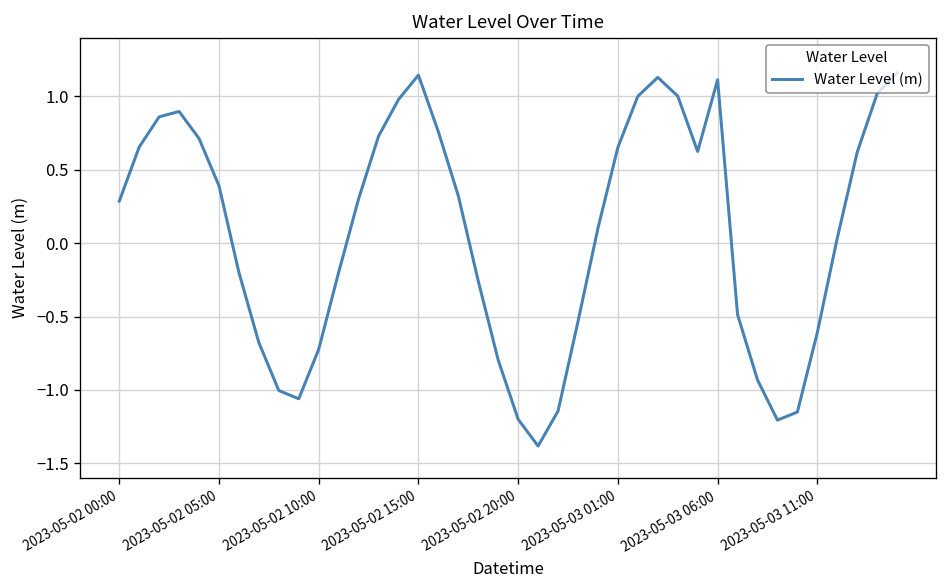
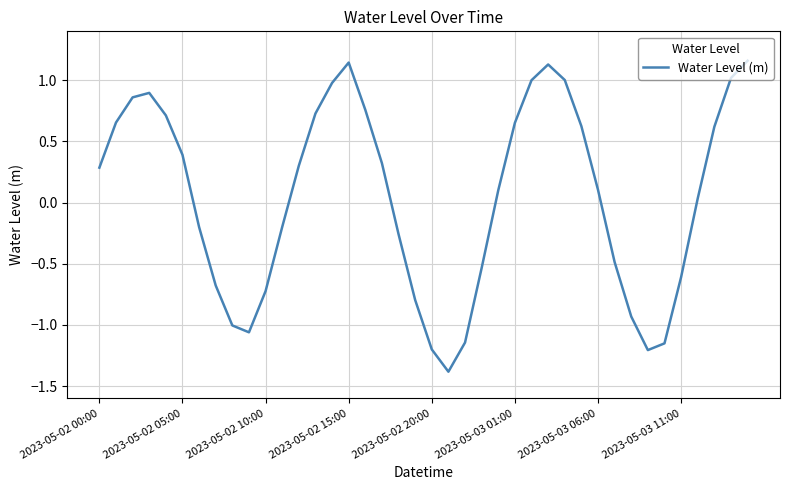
  {
    "2023-05-02 00:00": 0.29,
    "2023-05-02 05:00": 0.39,
    "2023-05-02 10:00": -0.72,
    "2023-05-02 15:00": 1.14,
    "2023-05-02 20:00": -1.20,
    "2023-05-03 01:00": 0.65,
-   "2023-05-03 06:00": 1.11,
+   "2023-05-03 06:00": 0.10,
    "2023-05-03 11:00": -0.61
  }
